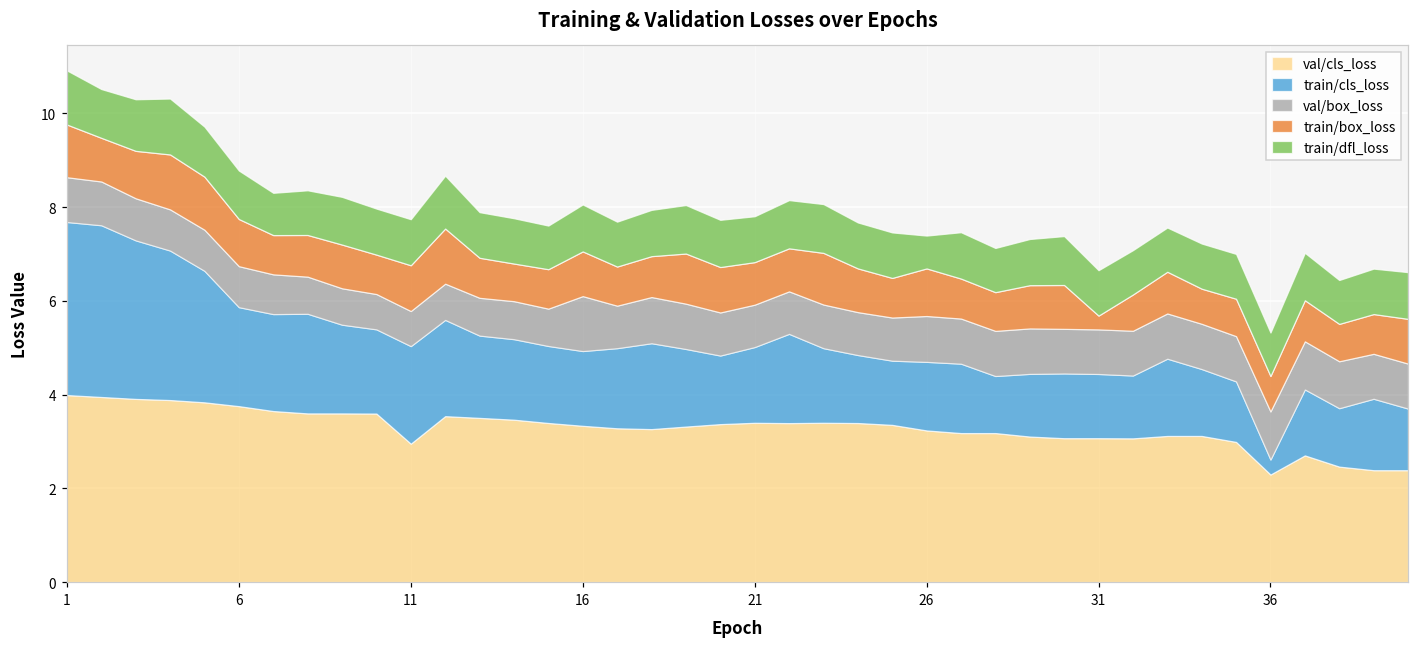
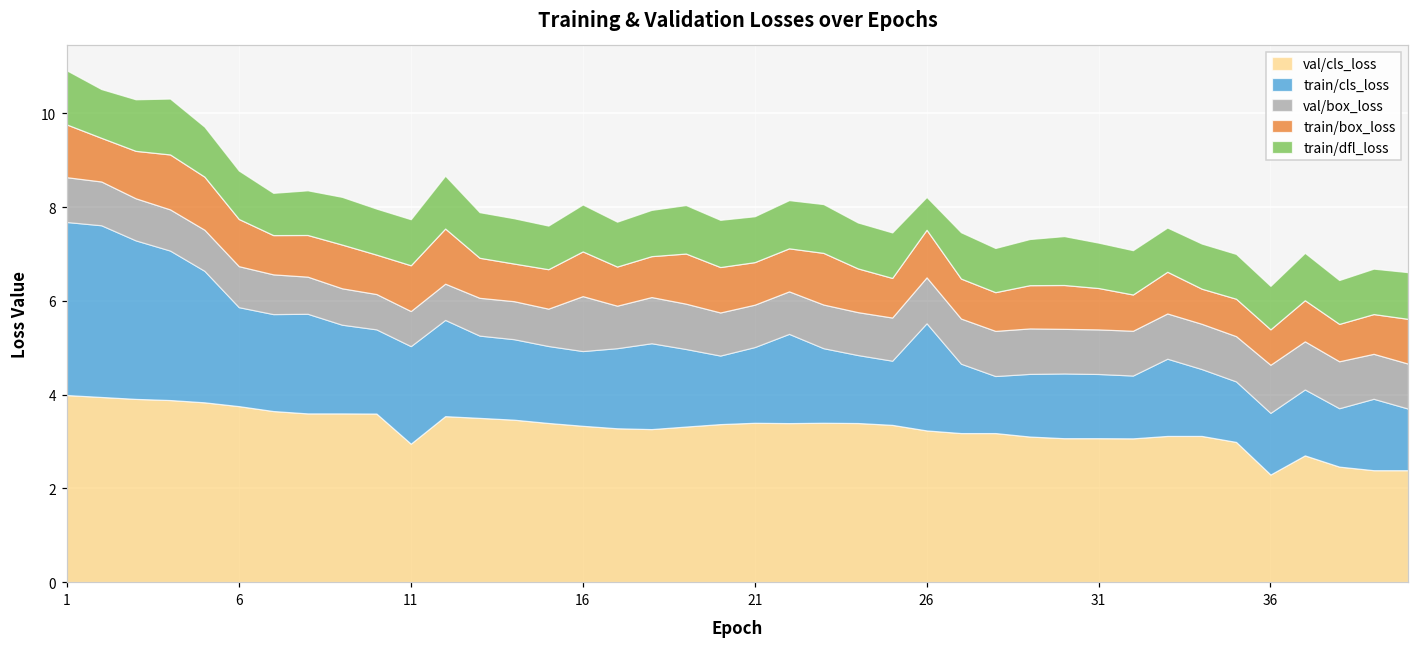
  {
    "val/cls_loss": {
      "1": 4.0,
      "6": 3.8,
      "11": 3.0,
      "16": 3.3,
      "21": 3.4,
      "26": 3.2,
      "31": 3.1,
      "36": 2.3
    },
    "train/cls_loss": {
      "1": 3.7,
      "6": 2.1,
      "11": 2.1,
      "16": 1.6,
      "21": 1.6,
-     "26": 1.5,
+     "26": 2.3,
      "31": 1.4,
-     "36": 0.3
+     "36": 1.3
    },
    "val/box_loss": {
      "1": 1.0,
      "6": 0.9,
      "11": 0.7,
      "16": 1.2,
      "21": 0.9,
      "26": 1.0,
      "31": 1.0,
      "36": 1.0
    },
    "train/box_loss": {
      "1": 1.1,
      "6": 1.0,
      "11": 1.0,
      "16": 1.0,
      "21": 0.9,
      "26": 1.0,
-     "31": 0.3,
+     "31": 0.9,
      "36": 0.8
    },
    "train/dfl_loss": {
      "1": 1.2,
      "6": 1.0,
      "11": 1.0,
      "16": 1.0,
      "21": 1.0,
      "26": 0.7,
      "31": 1.0,
      "36": 0.9
    }
  }
